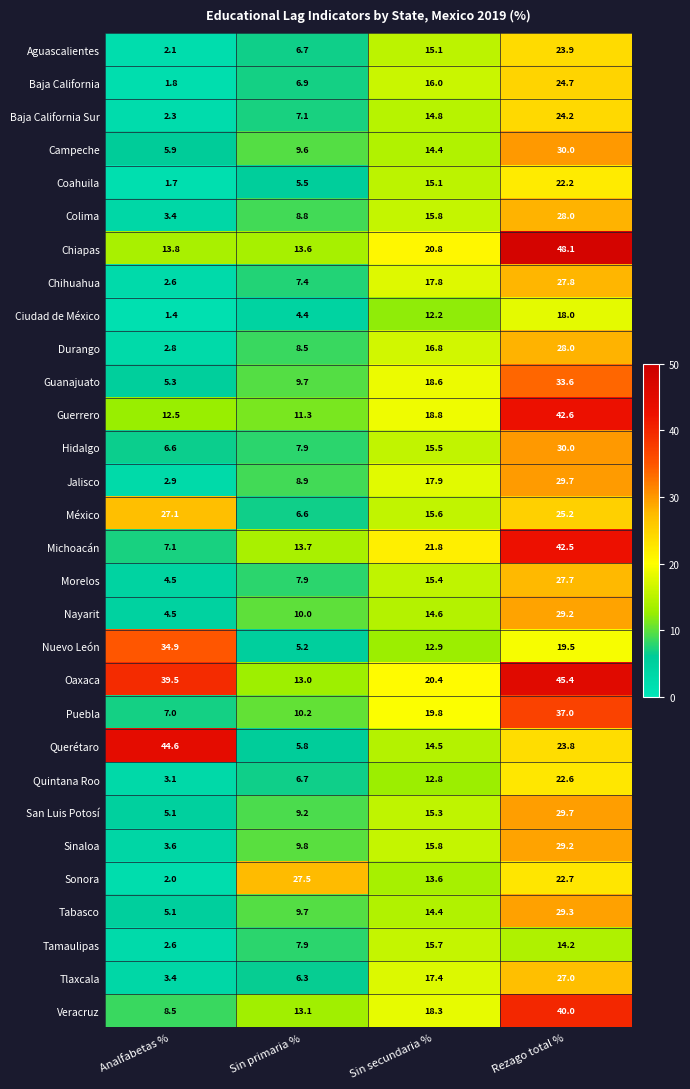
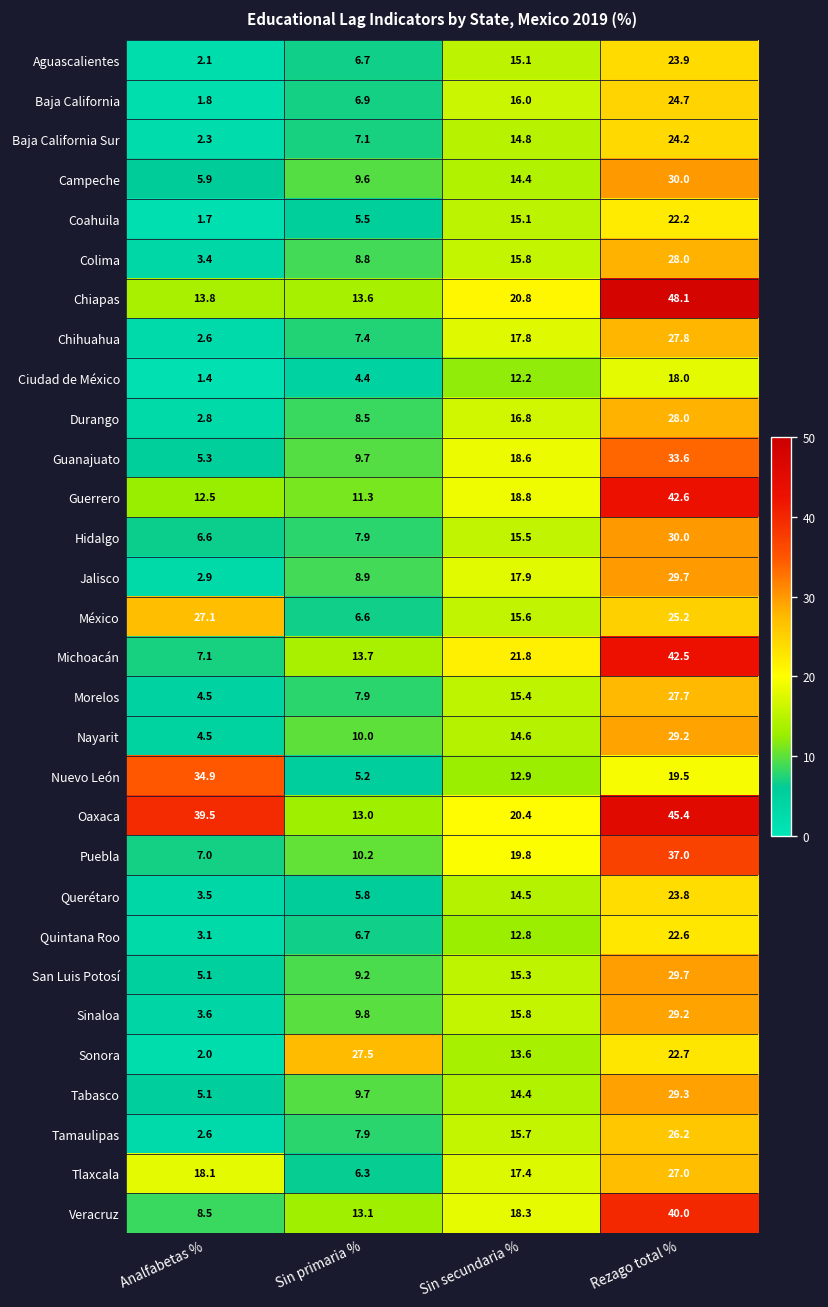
  {
    "Aguascalientes": {
      "Analfabetas %": 2.1,
      "Sin primaria %": 6.7,
      "Sin secundaria %": 15.1,
      "Rezago total %": 23.9
    },
    "Baja California": {
      "Analfabetas %": 1.8,
      "Sin primaria %": 6.9,
      "Sin secundaria %": 16.0,
      "Rezago total %": 24.7
    },
    "Baja California Sur": {
      "Analfabetas %": 2.3,
      "Sin primaria %": 7.1,
      "Sin secundaria %": 14.8,
      "Rezago total %": 24.2
    },
    "Campeche": {
      "Analfabetas %": 5.9,
      "Sin primaria %": 9.6,
      "Sin secundaria %": 14.4,
      "Rezago total %": 30.0
    },
    "Coahuila": {
      "Analfabetas %": 1.7,
      "Sin primaria %": 5.5,
      "Sin secundaria %": 15.1,
      "Rezago total %": 22.2
    },
    "Colima": {
      "Analfabetas %": 3.4,
      "Sin primaria %": 8.8,
      "Sin secundaria %": 15.8,
      "Rezago total %": 28.0
    },
    "Chiapas": {
      "Analfabetas %": 13.8,
      "Sin primaria %": 13.6,
      "Sin secundaria %": 20.8,
      "Rezago total %": 48.1
    },
    "Chihuahua": {
      "Analfabetas %": 2.6,
      "Sin primaria %": 7.4,
      "Sin secundaria %": 17.8,
      "Rezago total %": 27.8
    },
    "Ciudad de México": {
      "Analfabetas %": 1.4,
      "Sin primaria %": 4.4,
      "Sin secundaria %": 12.2,
      "Rezago total %": 18.0
    },
    "Durango": {
      "Analfabetas %": 2.8,
      "Sin primaria %": 8.5,
      "Sin secundaria %": 16.8,
      "Rezago total %": 28.0
    },
    "Guanajuato": {
      "Analfabetas %": 5.3,
      "Sin primaria %": 9.7,
      "Sin secundaria %": 18.6,
      "Rezago total %": 33.6
    },
    "Guerrero": {
      "Analfabetas %": 12.5,
      "Sin primaria %": 11.3,
      "Sin secundaria %": 18.8,
      "Rezago total %": 42.6
    },
    "Hidalgo": {
      "Analfabetas %": 6.6,
      "Sin primaria %": 7.9,
      "Sin secundaria %": 15.5,
      "Rezago total %": 30.0
    },
    "Jalisco": {
      "Analfabetas %": 2.9,
      "Sin primaria %": 8.9,
      "Sin secundaria %": 17.9,
      "Rezago total %": 29.7
    },
    "México": {
      "Analfabetas %": 27.1,
      "Sin primaria %": 6.6,
      "Sin secundaria %": 15.6,
      "Rezago total %": 25.2
    },
    "Michoacán": {
      "Analfabetas %": 7.1,
      "Sin primaria %": 13.7,
      "Sin secundaria %": 21.8,
      "Rezago total %": 42.5
    },
    "Morelos": {
      "Analfabetas %": 4.5,
      "Sin primaria %": 7.9,
      "Sin secundaria %": 15.4,
      "Rezago total %": 27.7
    },
    "Nayarit": {
      "Analfabetas %": 4.5,
      "Sin primaria %": 10.0,
      "Sin secundaria %": 14.6,
      "Rezago total %": 29.2
    },
    "Nuevo León": {
      "Analfabetas %": 34.9,
      "Sin primaria %": 5.2,
      "Sin secundaria %": 12.9,
      "Rezago total %": 19.5
    },
    "Oaxaca": {
      "Analfabetas %": 39.5,
      "Sin primaria %": 13.0,
      "Sin secundaria %": 20.4,
      "Rezago total %": 45.4
    },
    "Puebla": {
      "Analfabetas %": 7.0,
      "Sin primaria %": 10.2,
      "Sin secundaria %": 19.8,
      "Rezago total %": 37.0
    },
    "Querétaro": {
-     "Analfabetas %": 44.6,
+     "Analfabetas %": 3.5,
      "Sin primaria %": 5.8,
      "Sin secundaria %": 14.5,
      "Rezago total %": 23.8
    },
    "Quintana Roo": {
      "Analfabetas %": 3.1,
      "Sin primaria %": 6.7,
      "Sin secundaria %": 12.8,
      "Rezago total %": 22.6
    },
    "San Luis Potosí": {
      "Analfabetas %": 5.1,
      "Sin primaria %": 9.2,
      "Sin secundaria %": 15.3,
      "Rezago total %": 29.7
    },
    "Sinaloa": {
      "Analfabetas %": 3.6,
      "Sin primaria %": 9.8,
      "Sin secundaria %": 15.8,
      "Rezago total %": 29.2
    },
    "Sonora": {
      "Analfabetas %": 2.0,
      "Sin primaria %": 27.5,
      "Sin secundaria %": 13.6,
      "Rezago total %": 22.7
    },
    "Tabasco": {
      "Analfabetas %": 5.1,
      "Sin primaria %": 9.7,
      "Sin secundaria %": 14.4,
      "Rezago total %": 29.3
    },
    "Tamaulipas": {
      "Analfabetas %": 2.6,
      "Sin primaria %": 7.9,
      "Sin secundaria %": 15.7,
-     "Rezago total %": 14.2
+     "Rezago total %": 26.2
    },
    "Tlaxcala": {
-     "Analfabetas %": 3.4,
+     "Analfabetas %": 18.1,
      "Sin primaria %": 6.3,
      "Sin secundaria %": 17.4,
      "Rezago total %": 27.0
    },
    "Veracruz": {
      "Analfabetas %": 8.5,
      "Sin primaria %": 13.1,
      "Sin secundaria %": 18.3,
      "Rezago total %": 40.0
    }
  }
